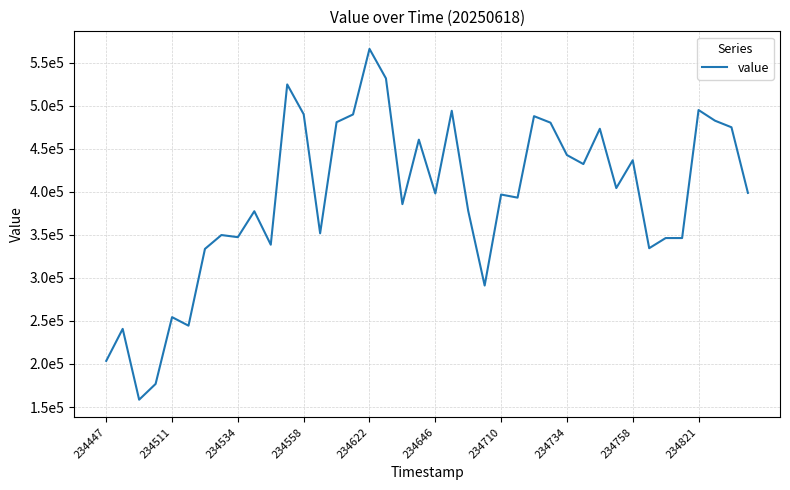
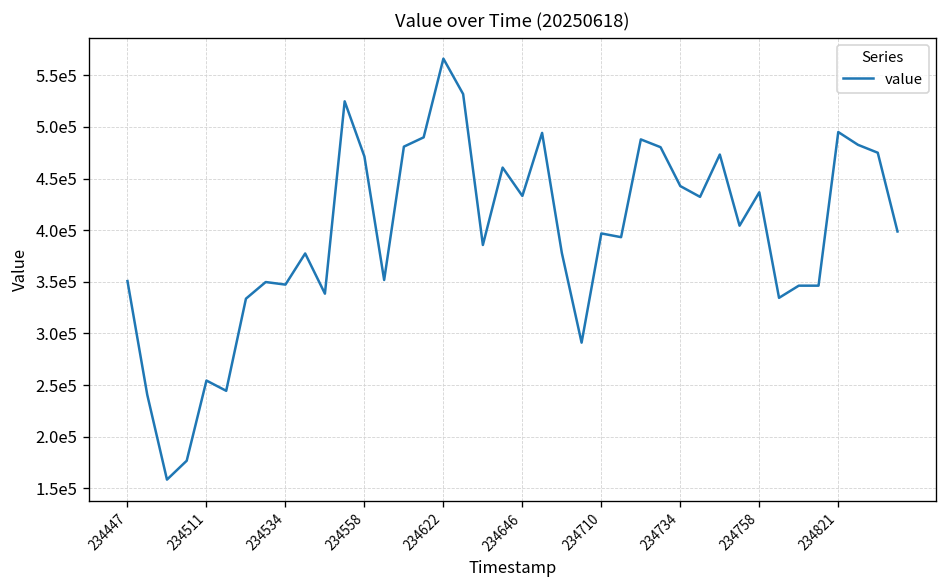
  {
-   "234447": 200000,
+   "234447": 350000,
    "234511": 250000,
    "234534": 350000,
-   "234558": 490000,
+   "234558": 470000,
    "234622": 570000,
-   "234646": 400000,
+   "234646": 430000,
    "234710": 400000,
    "234734": 440000,
    "234758": 440000,
    "234821": 500000
  }
